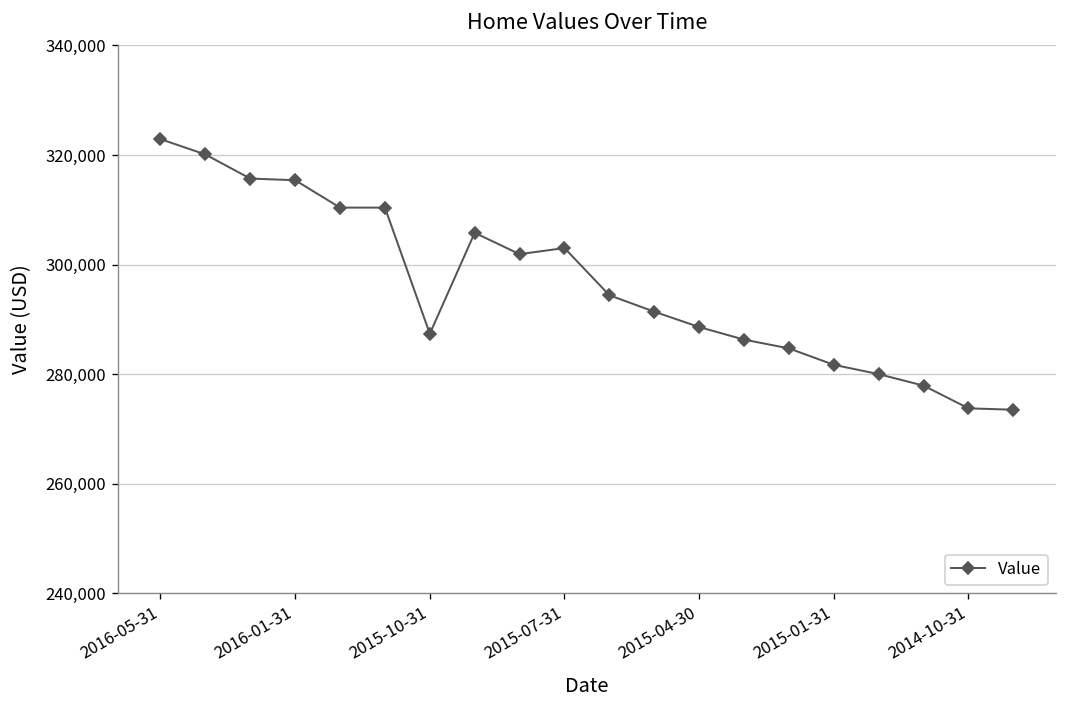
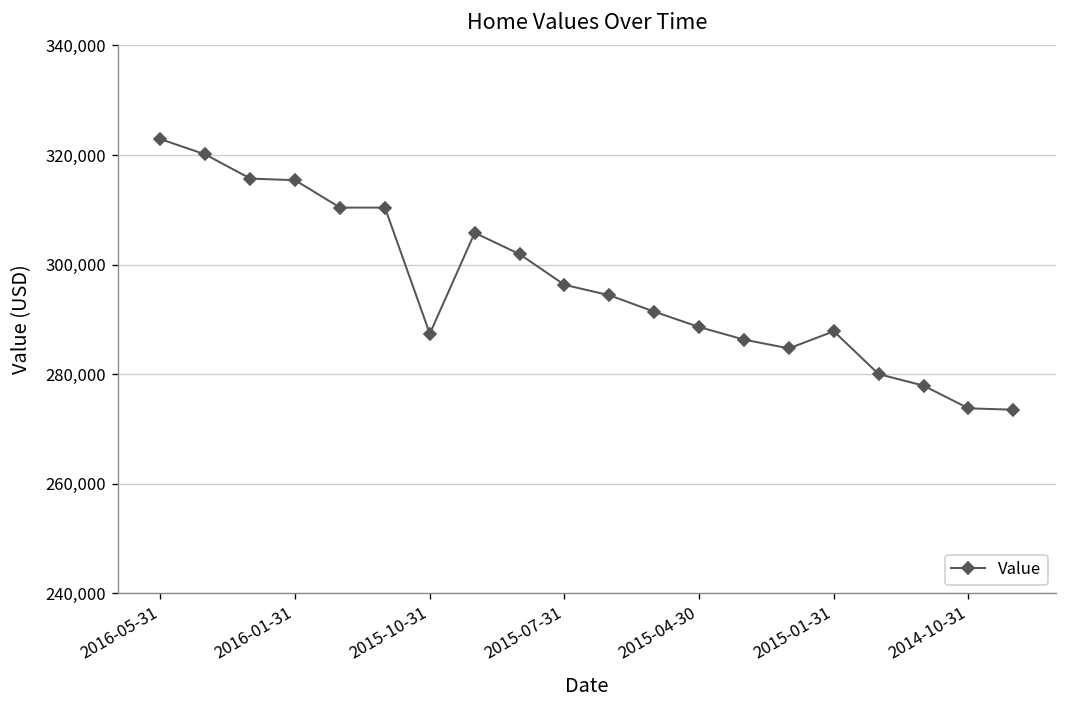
  {
    "2016-05-31": "323,000",
    "2016-01-31": "315,000",
    "2015-10-31": "287,000",
-   "2015-07-31": "303,000",
+   "2015-07-31": "296,000",
    "2015-04-30": "289,000",
-   "2015-01-31": "282,000",
+   "2015-01-31": "288,000",
    "2014-10-31": "274,000"
  }
